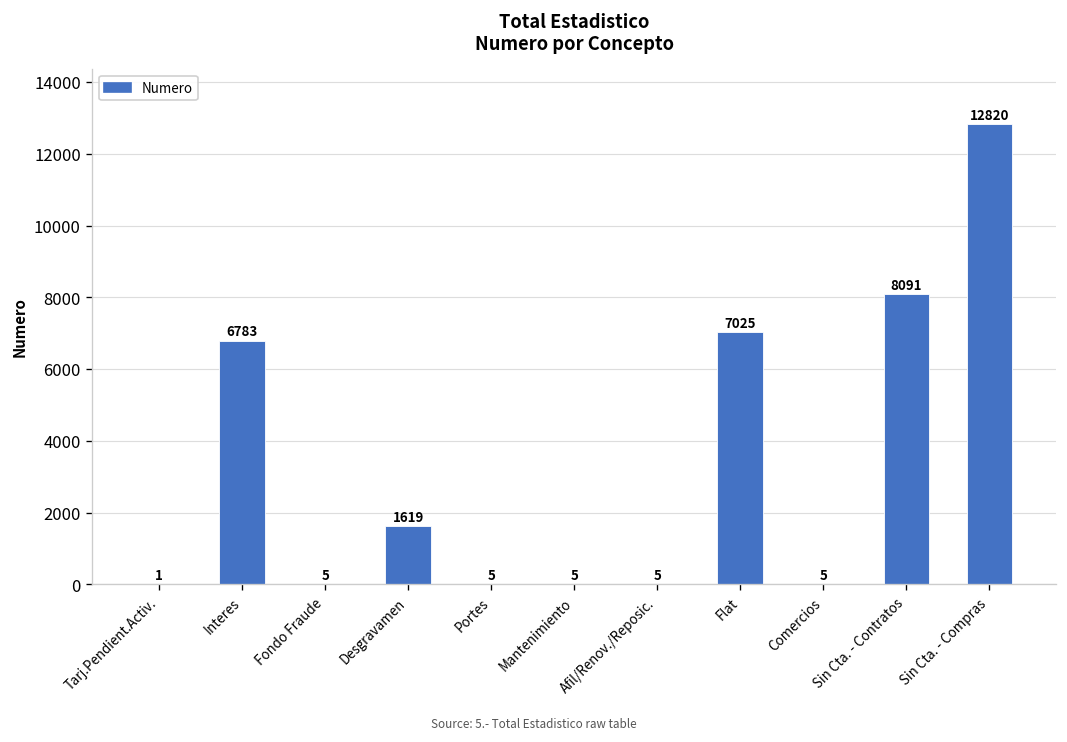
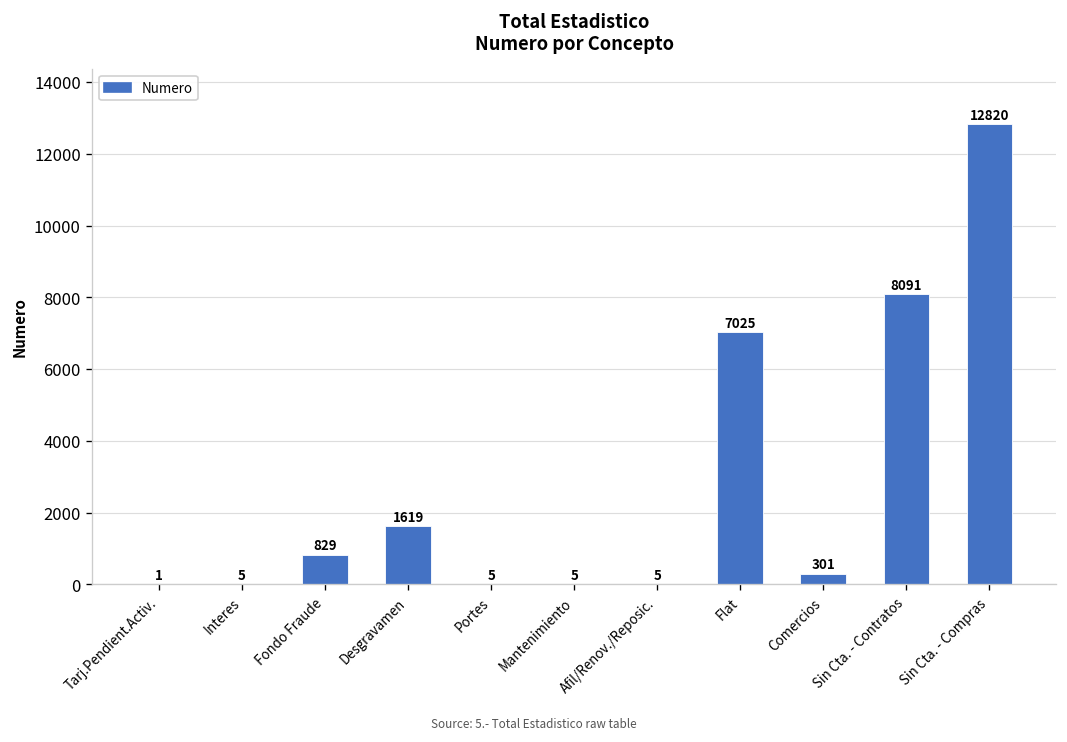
  {
    "Tarj.Pendient.Activ.": 1,
-   "Interes": 6783,
-   "Fondo Fraude": 5,
+   "Interes": 5,
+   "Fondo Fraude": 829,
    "Desgravamen": 1619,
    "Portes": 5,
    "Mantenimiento": 5,
    "Afil/Renov./Reposic.": 5,
    "Flat": 7025,
-   "Comercios": 5,
+   "Comercios": 301,
    "Sin Cta. - Contratos": 8091,
    "Sin Cta. - Compras": 12820
  }
